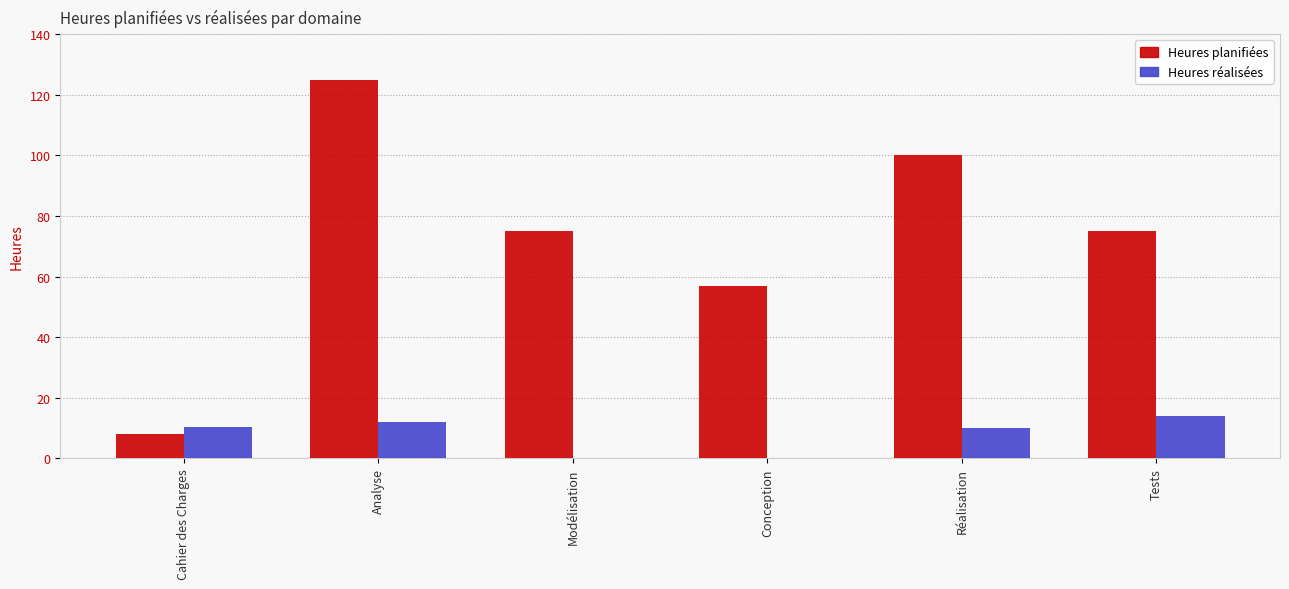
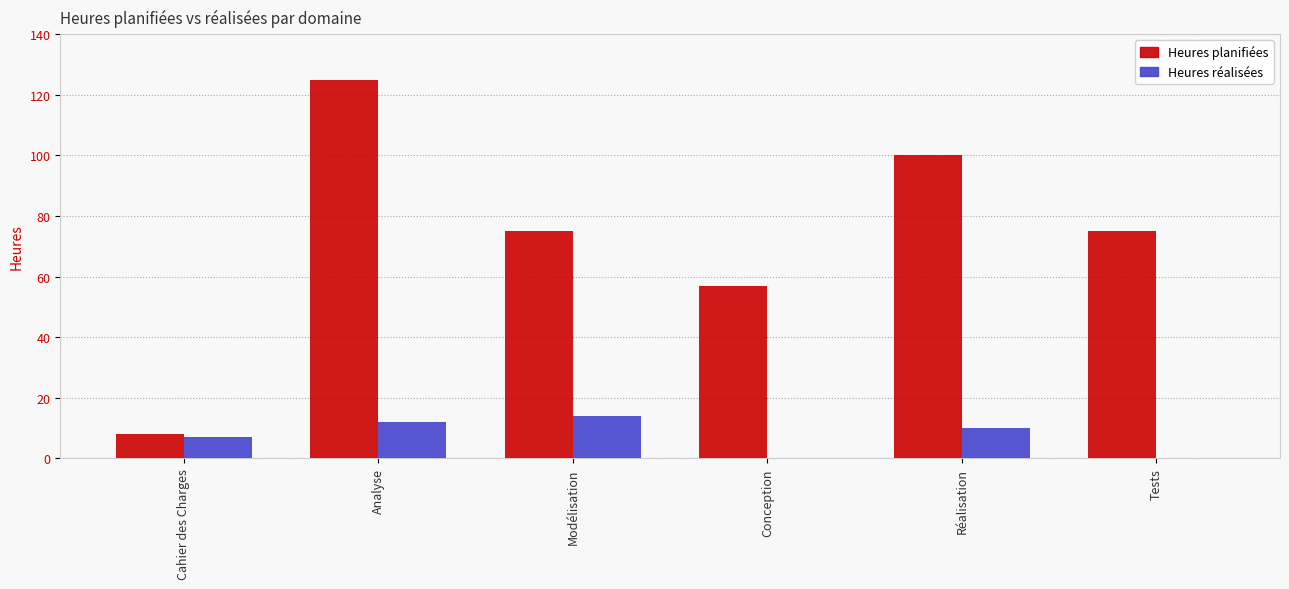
  {
    "Heures planifiées": {
      "Cahier des Charges": 8,
      "Analyse": 125,
      "Modélisation": 75,
      "Conception": 57,
      "Réalisation": 100,
      "Tests": 75
    },
    "Heures réalisées": {
-     "Cahier des Charges": 11,
+     "Cahier des Charges": 7,
      "Analyse": 12,
-     "Modélisation": 0,
+     "Modélisation": 14,
      "Conception": 0,
      "Réalisation": 10,
-     "Tests": 14
+     "Tests": 0
    }
  }
